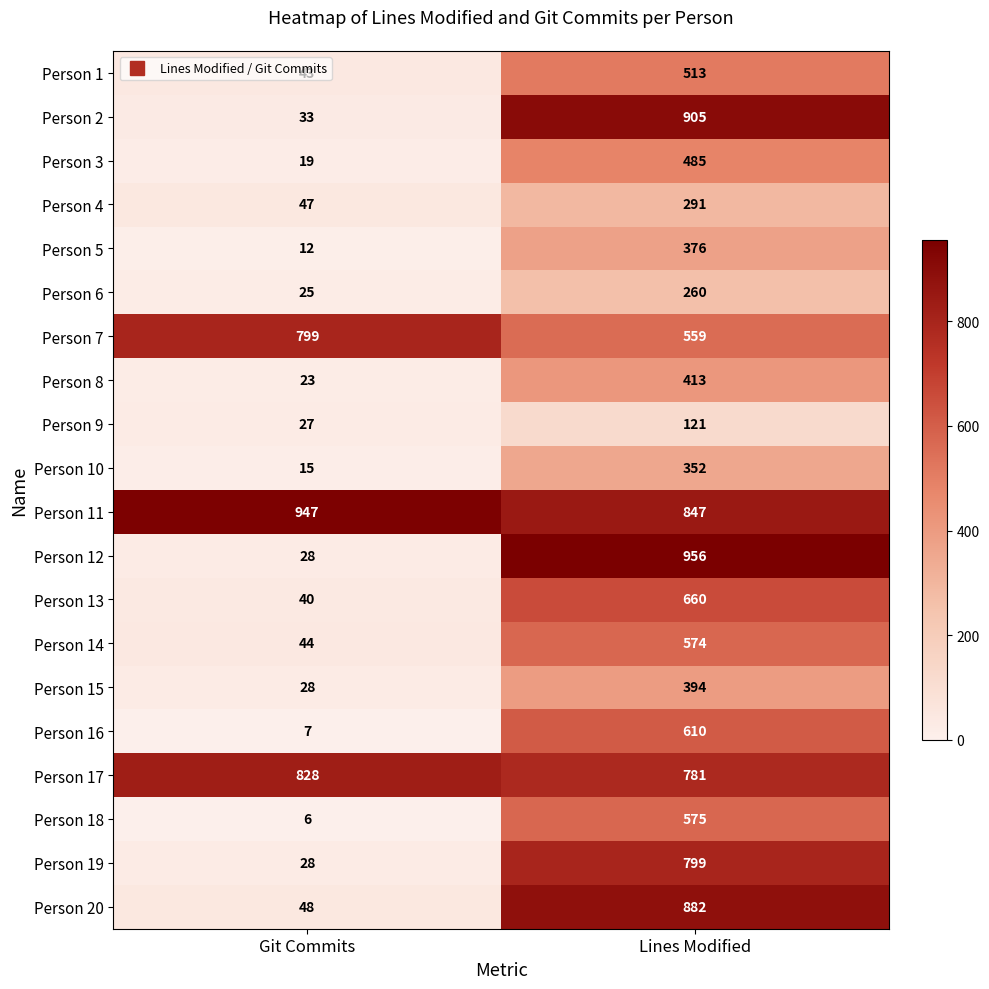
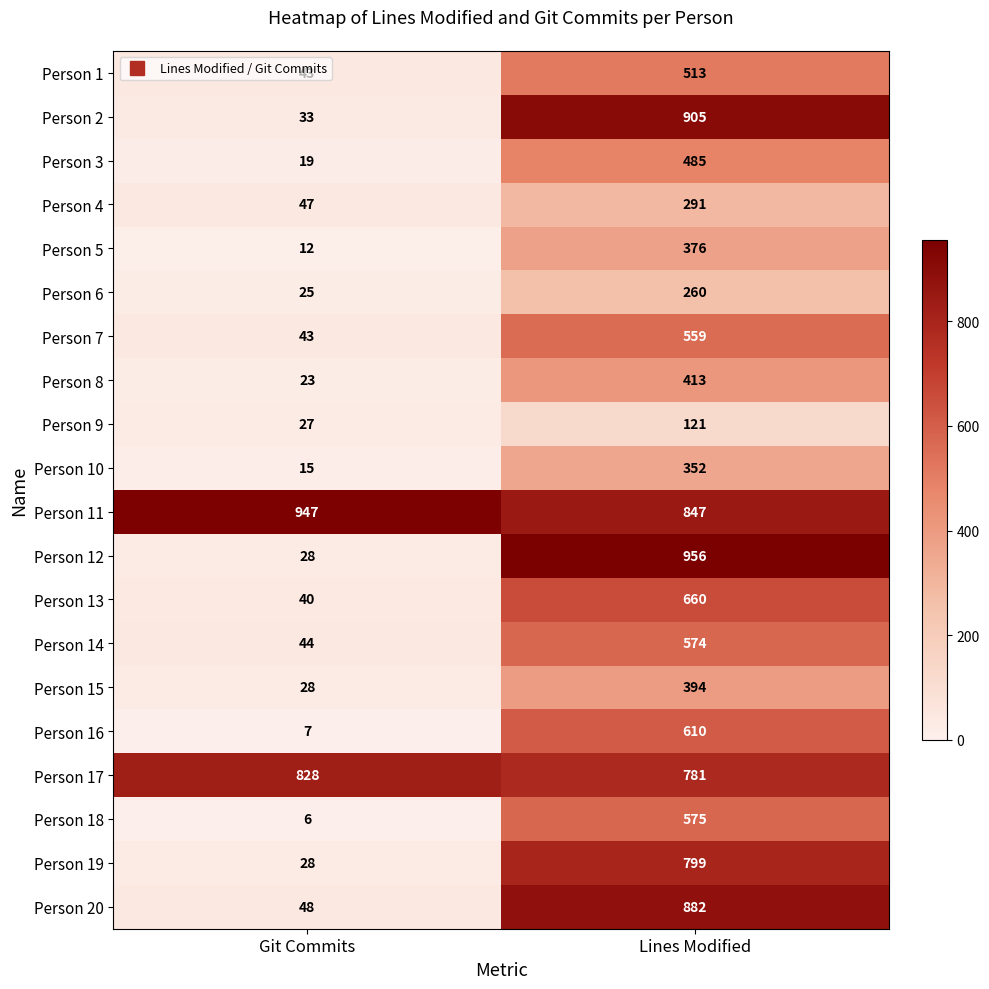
  {
    "Person 1": {
      "Lines Modified": 513
    },
    "Person 2": {
      "Git Commits": 33,
      "Lines Modified": 905
    },
    "Person 3": {
      "Git Commits": 19,
      "Lines Modified": 485
    },
    "Person 4": {
      "Git Commits": 47,
      "Lines Modified": 291
    },
    "Person 5": {
      "Git Commits": 12,
      "Lines Modified": 376
    },
    "Person 6": {
      "Git Commits": 25,
      "Lines Modified": 260
    },
    "Person 7": {
-     "Git Commits": 799,
+     "Git Commits": 43,
      "Lines Modified": 559
    },
    "Person 8": {
      "Git Commits": 23,
      "Lines Modified": 413
    },
    "Person 9": {
      "Git Commits": 27,
      "Lines Modified": 121
    },
    "Person 10": {
      "Git Commits": 15,
      "Lines Modified": 352
    },
    "Person 11": {
      "Git Commits": 947,
      "Lines Modified": 847
    },
    "Person 12": {
      "Git Commits": 28,
      "Lines Modified": 956
    },
    "Person 13": {
      "Git Commits": 40,
      "Lines Modified": 660
    },
    "Person 14": {
      "Git Commits": 44,
      "Lines Modified": 574
    },
    "Person 15": {
      "Git Commits": 28,
      "Lines Modified": 394
    },
    "Person 16": {
      "Git Commits": 7,
      "Lines Modified": 610
    },
    "Person 17": {
      "Git Commits": 828,
      "Lines Modified": 781
    },
    "Person 18": {
      "Git Commits": 6,
      "Lines Modified": 575
    },
    "Person 19": {
      "Git Commits": 28,
      "Lines Modified": 799
    },
    "Person 20": {
      "Git Commits": 48,
      "Lines Modified": 882
    }
  }
